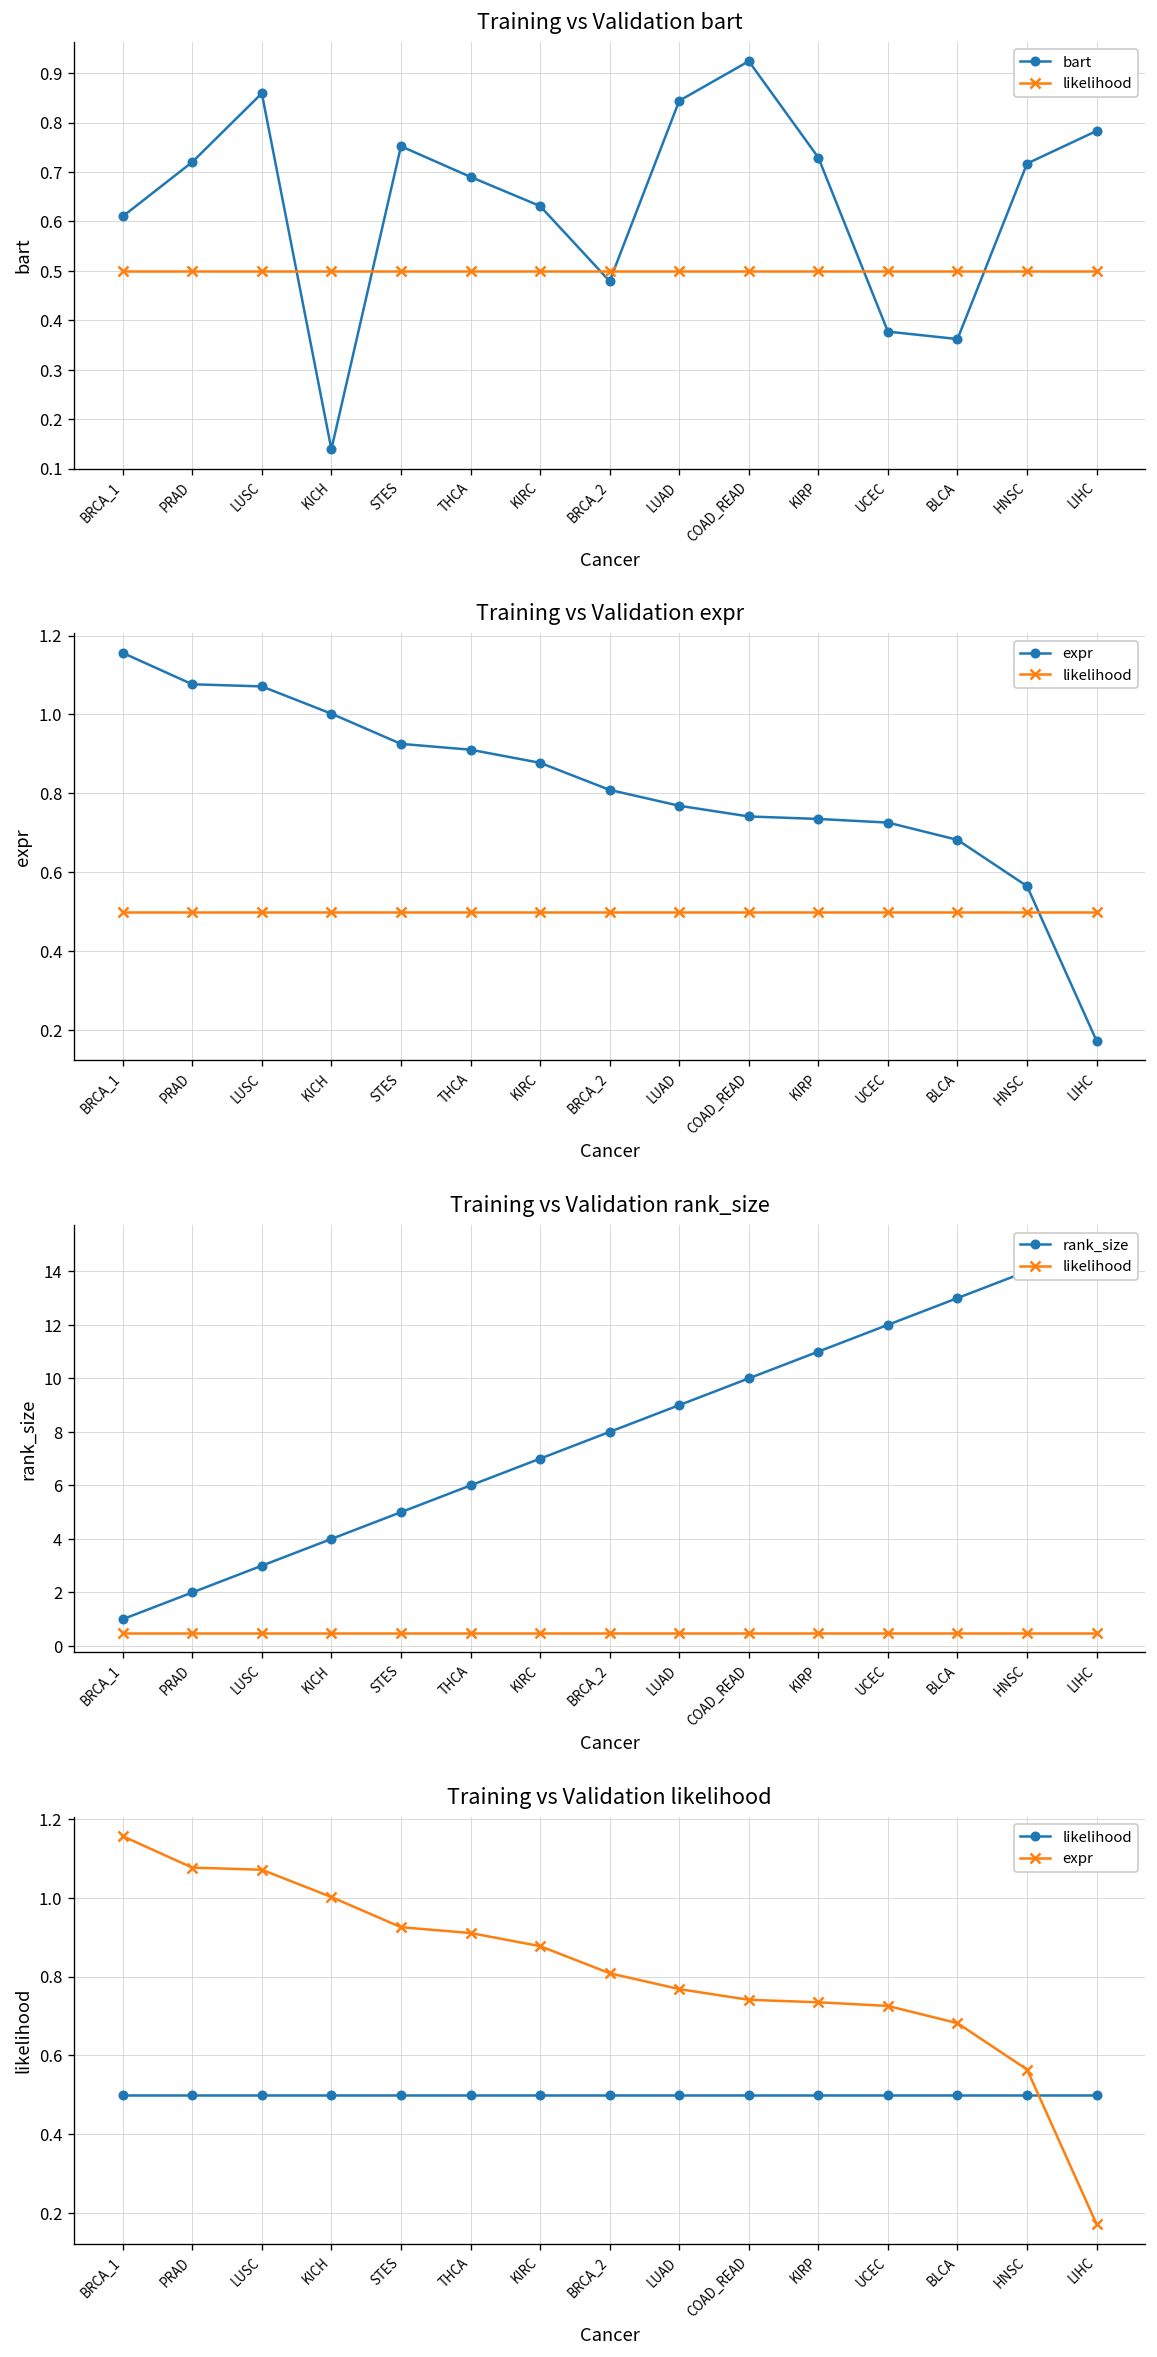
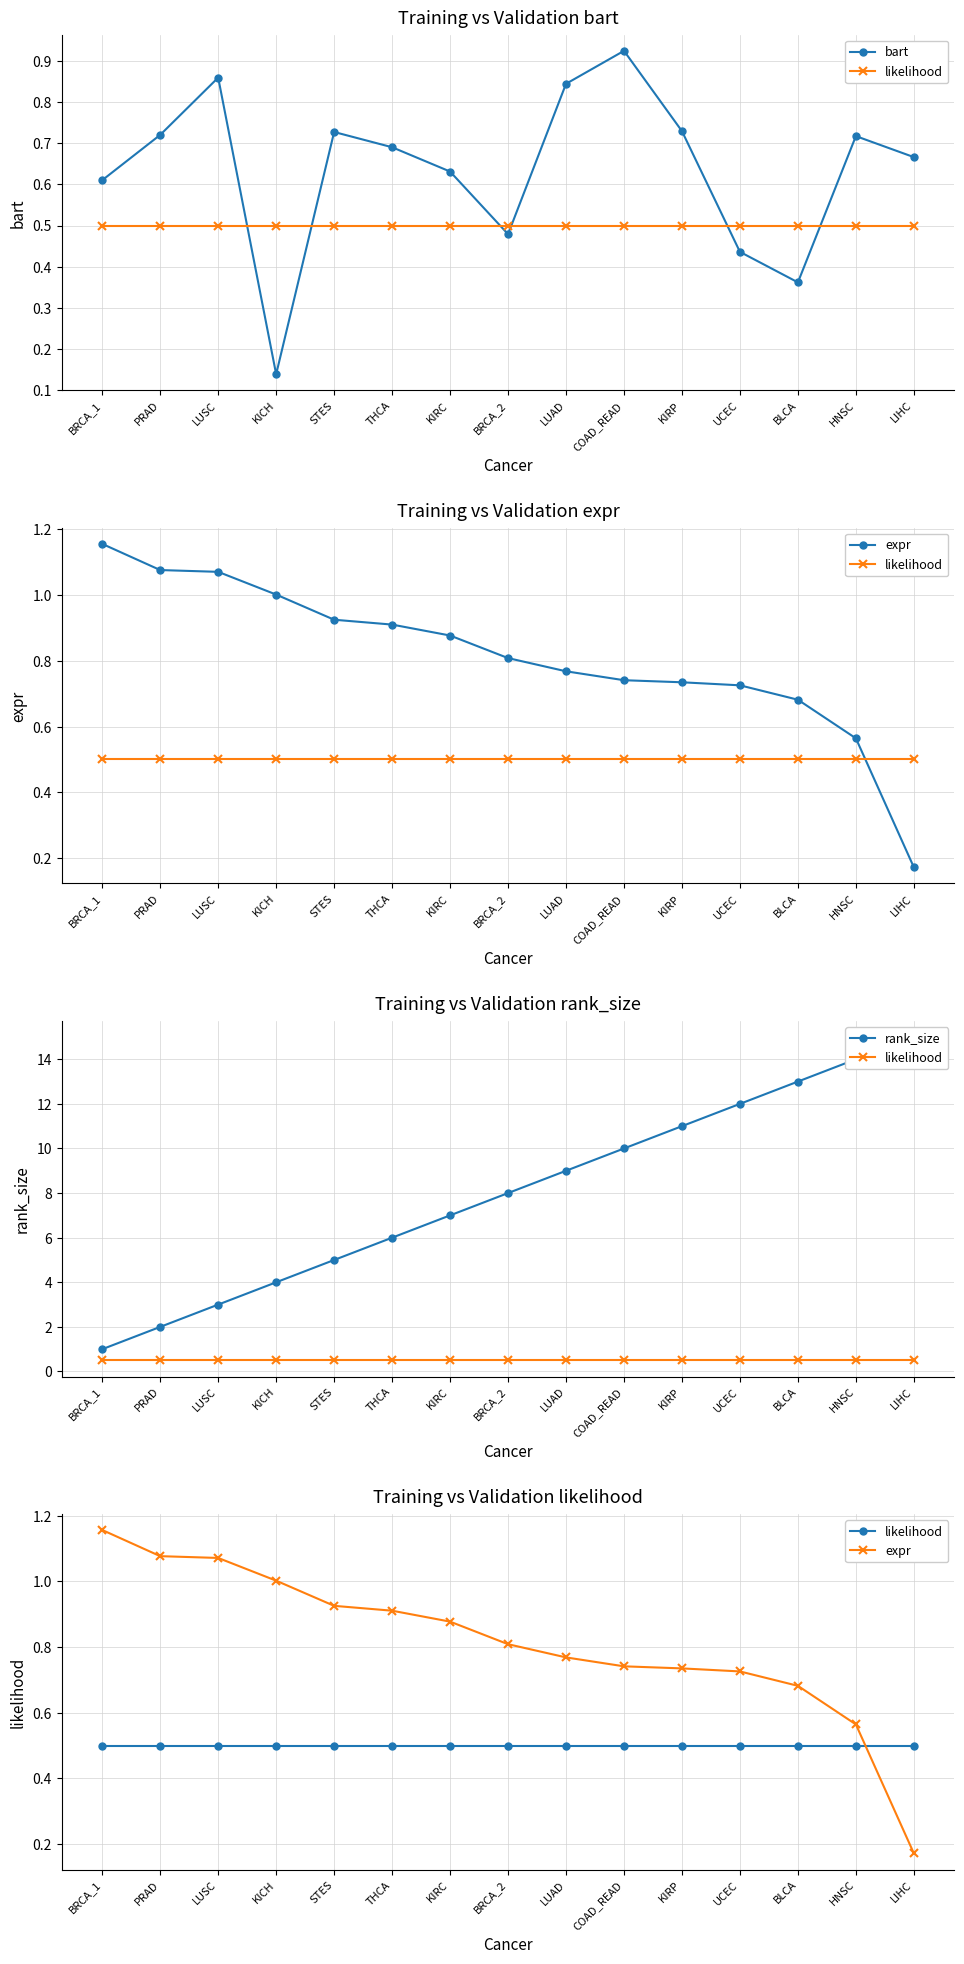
  {
    "Training vs Validation bart": {
      "bart": {
        "BRCA_1": 0.61,
        "PRAD": 0.72,
        "LUSC": 0.86,
        "KICH": 0.14,
-       "STES": 0.75,
+       "STES": 0.73,
        "THCA": 0.69,
        "KIRC": 0.63,
        "BRCA_2": 0.48,
        "LUAD": 0.84,
        "COAD_READ": 0.92,
        "KIRP": 0.73,
-       "UCEC": 0.38,
+       "UCEC": 0.44,
        "BLCA": 0.36,
        "HNSC": 0.72,
-       "LIHC": 0.78
+       "LIHC": 0.67
      }
    },
    "Training vs Validation rank_size": {
      "rank_size": {
        "BRCA_1": 1.0,
        "PRAD": 2.0,
        "LUSC": 3.0,
        "KICH": 4.0,
        "STES": 5.0,
        "THCA": 6.0,
        "KIRC": 7.0,
        "BRCA_2": 8.0,
        "LUAD": 9.0,
        "COAD_READ": 10.0,
        "KIRP": 11.0,
        "UCEC": 12.0,
        "BLCA": 13.0
      }
    },
    "Training vs Validation likelihood": {
      "likelihood": {
        "BRCA_1": 0.50,
        "PRAD": 0.50,
        "LUSC": 0.50,
        "KICH": 0.50,
        "STES": 0.50,
        "THCA": 0.50,
        "KIRC": 0.50,
        "BRCA_2": 0.50,
        "LUAD": 0.50,
        "COAD_READ": 0.50,
        "KIRP": 0.50,
        "UCEC": 0.50,
        "BLCA": 0.50,
        "HNSC": 0.50,
        "LIHC": 0.50
      },
      "expr": {
        "BRCA_1": 1.16,
        "PRAD": 1.08,
        "LUSC": 1.07,
        "KICH": 1.00,
        "STES": 0.93,
        "THCA": 0.91,
        "KIRC": 0.88,
        "BRCA_2": 0.81,
        "LUAD": 0.77,
        "COAD_READ": 0.74,
        "KIRP": 0.73,
        "UCEC": 0.73,
        "BLCA": 0.68,
        "HNSC": 0.56,
        "LIHC": 0.17
      }
    }
  }
